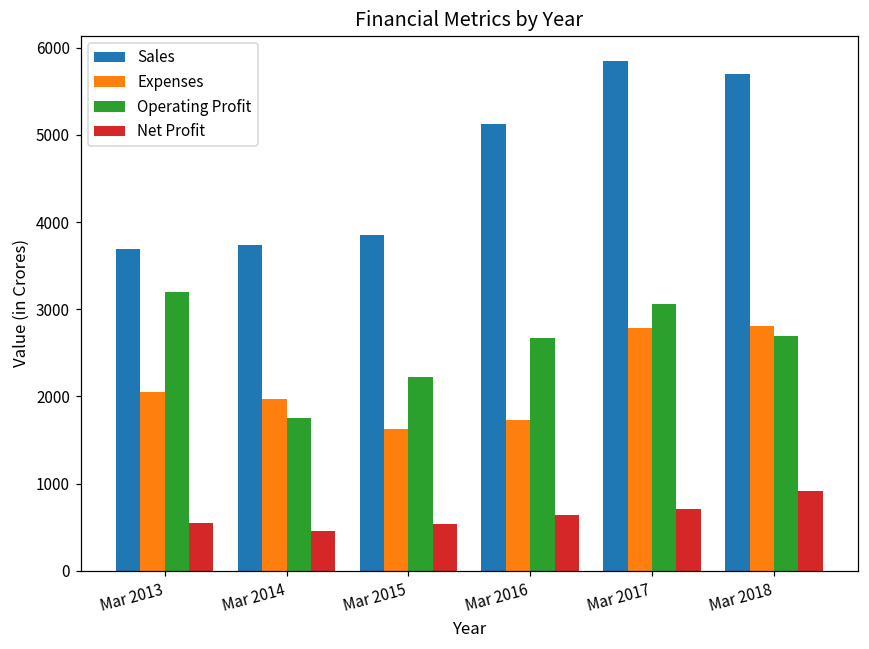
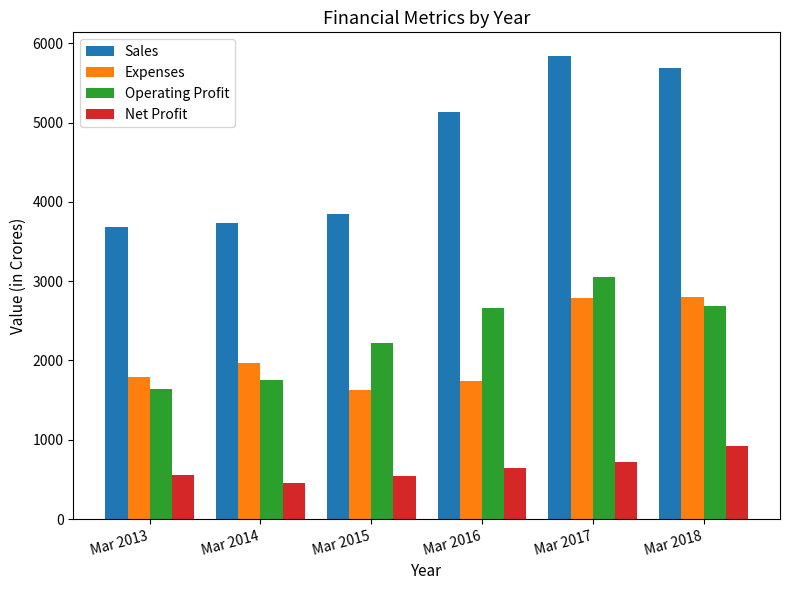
  {
    "Sales": {
      "Mar 2013": 3700,
      "Mar 2014": 3700,
      "Mar 2015": 3800,
      "Mar 2016": 5100,
      "Mar 2017": 5800,
      "Mar 2018": 5700
    },
    "Expenses": {
-     "Mar 2013": 2000,
+     "Mar 2013": 1800,
      "Mar 2014": 2000,
      "Mar 2015": 1600,
      "Mar 2016": 1700,
      "Mar 2017": 2800,
      "Mar 2018": 2800
    },
    "Operating Profit": {
-     "Mar 2013": 3200,
+     "Mar 2013": 1600,
      "Mar 2014": 1800,
      "Mar 2015": 2200,
      "Mar 2016": 2700,
      "Mar 2017": 3100,
      "Mar 2018": 2700
    },
    "Net Profit": {
      "Mar 2013": 600,
      "Mar 2014": 500,
      "Mar 2015": 500,
      "Mar 2016": 600,
      "Mar 2017": 700,
      "Mar 2018": 900
    }
  }
